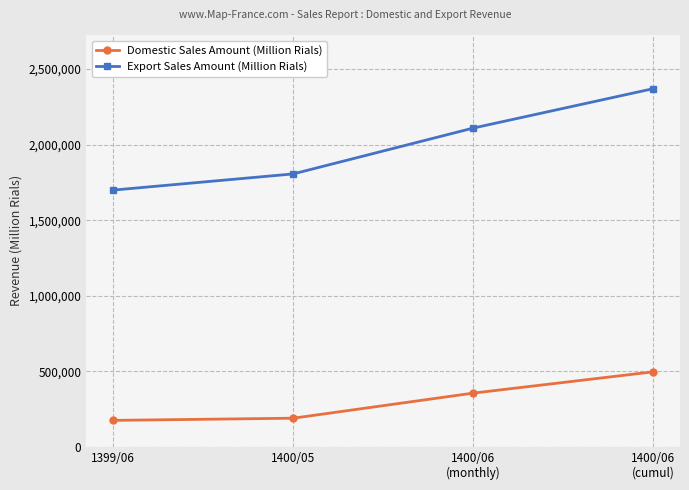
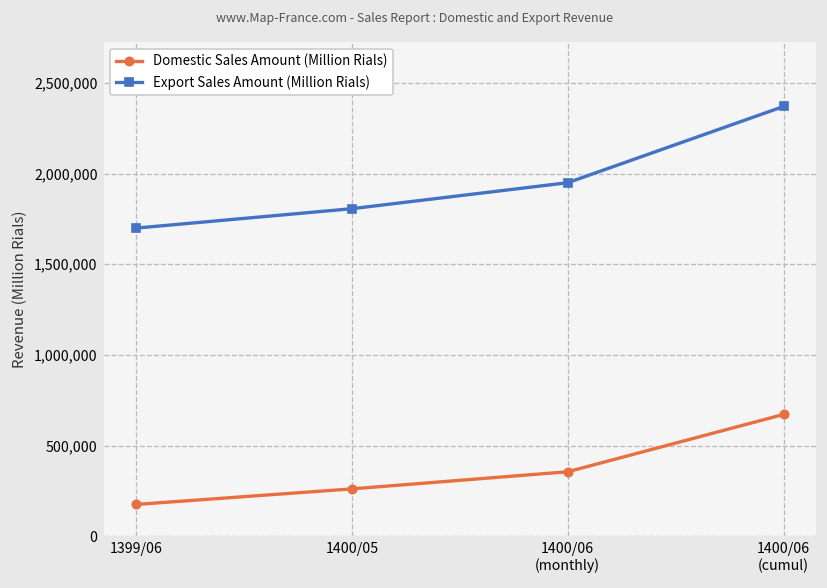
  {
    "Domestic Sales Amount (Million Rials)": {
      "1399/06": "170,000",
-     "1400/05": "190,000",
+     "1400/05": "260,000",
      "1400/06 (monthly)": "360,000",
-     "1400/06 (cumul)": "500,000"
+     "1400/06 (cumul)": "670,000"
    },
    "Export Sales Amount (Million Rials)": {
      "1399/06": "1,700,000",
      "1400/05": "1,810,000",
-     "1400/06 (monthly)": "2,110,000",
+     "1400/06 (monthly)": "1,950,000",
      "1400/06 (cumul)": "2,370,000"
    }
  }
